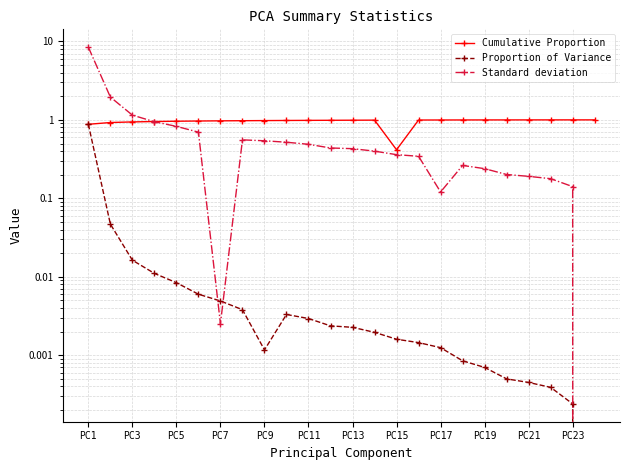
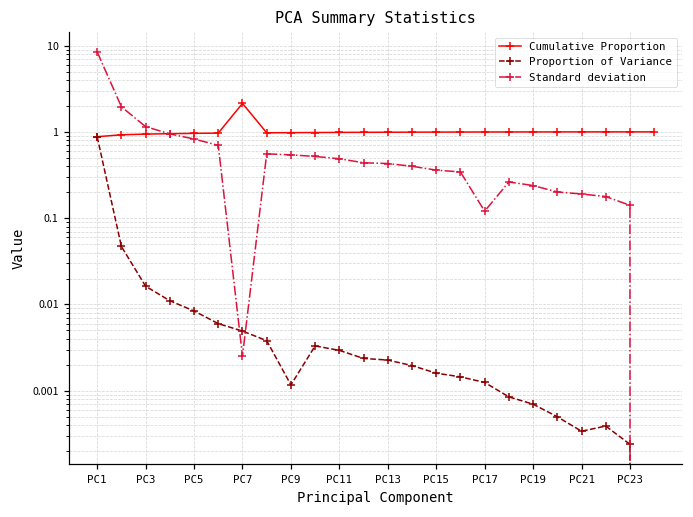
  {
    "Cumulative Proportion": {
      "PC3": 0.9,
      "PC5": 1.0,
-     "PC7": 1.0,
+     "PC7": 2.1,
      "PC9": 1.0,
      "PC11": 1.0,
      "PC13": 1.0,
-     "PC15": 0.4,
+     "PC15": 1.0,
      "PC17": 1.0,
      "PC19": 1.0,
      "PC21": 1.0,
      "PC23": 1.0
    },
    "Proportion of Variance": {
      "PC3": 0.016,
      "PC5": 0.008,
      "PC7": 0.005,
      "PC9": 0.0012,
      "PC11": 0.0029,
      "PC13": 0.0023,
      "PC15": 0.0016,
      "PC17": 0.0013,
      "PC19": 0.0007,
-     "PC21": 0.0005,
+     "PC21": 0.00034,
      "PC23": 0.00024
    },
    "Standard deviation": {
      "PC1": 8,
      "PC3": 1.1,
      "PC5": 0.8,
      "PC7": 0.0025,
      "PC9": 0.5,
      "PC11": 0.5,
      "PC13": 0.4,
      "PC15": 0.4,
      "PC17": 0.12,
      "PC19": 0.24,
      "PC21": 0.19,
      "PC23": 0.14
    }
  }
